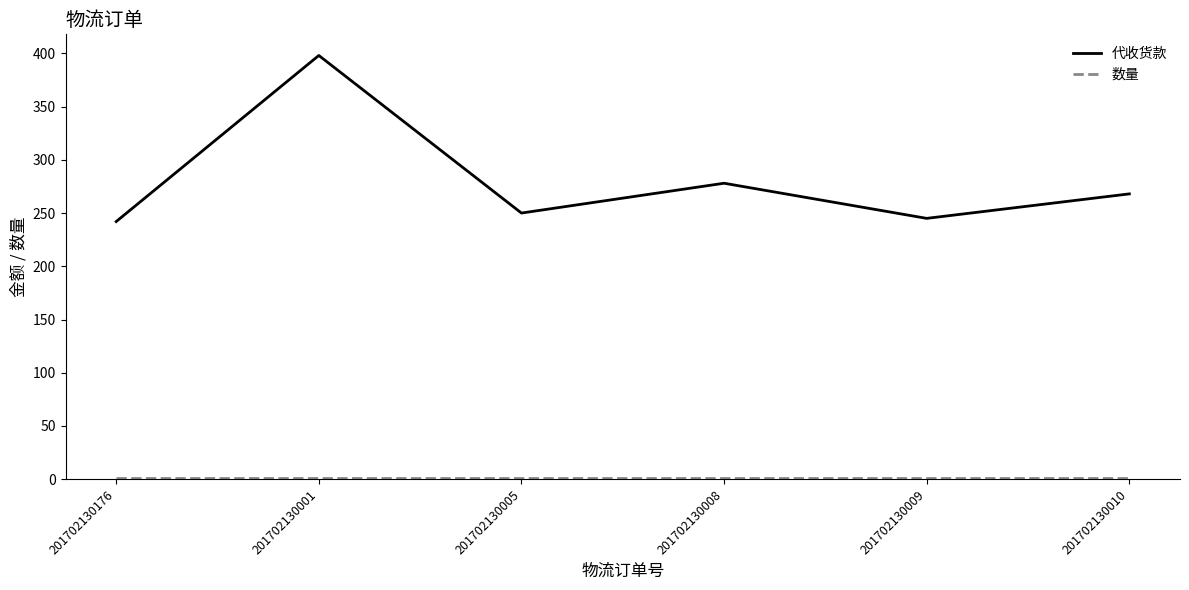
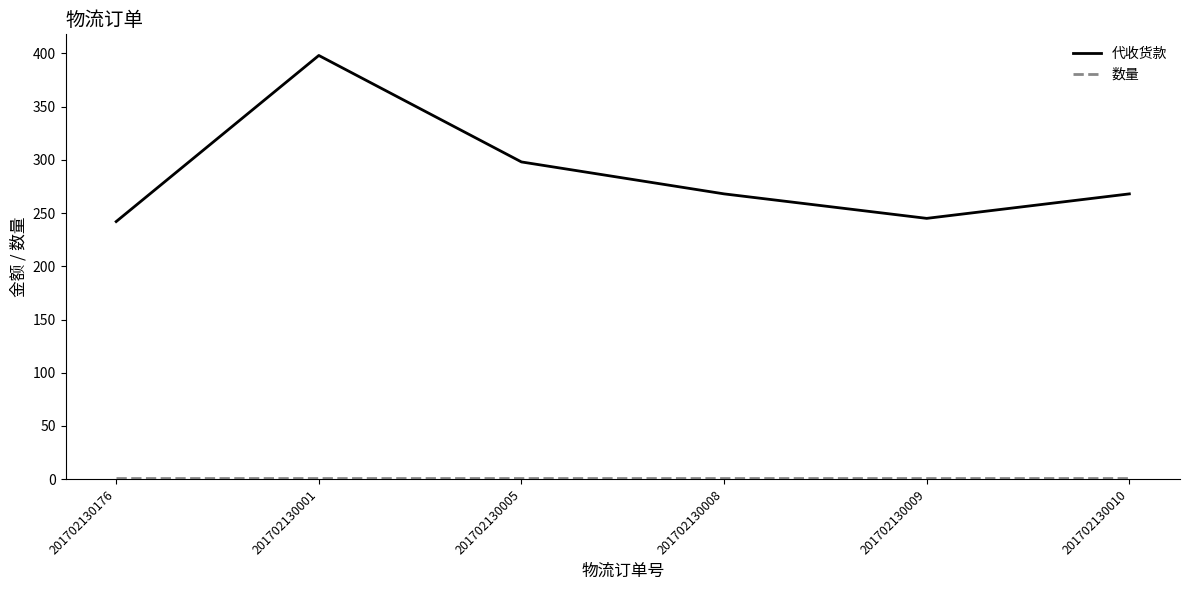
  {
    "代收货款": {
      "201702130176": 242,
      "201702130001": 398,
-     "201702130005": 250,
-     "201702130008": 278,
+     "201702130005": 298,
+     "201702130008": 268,
      "201702130009": 245,
      "201702130010": 268
    },
    "数量": {
      "201702130176": 1,
      "201702130001": 1,
      "201702130005": 1,
      "201702130008": 1,
      "201702130009": 1,
      "201702130010": 1
    }
  }
